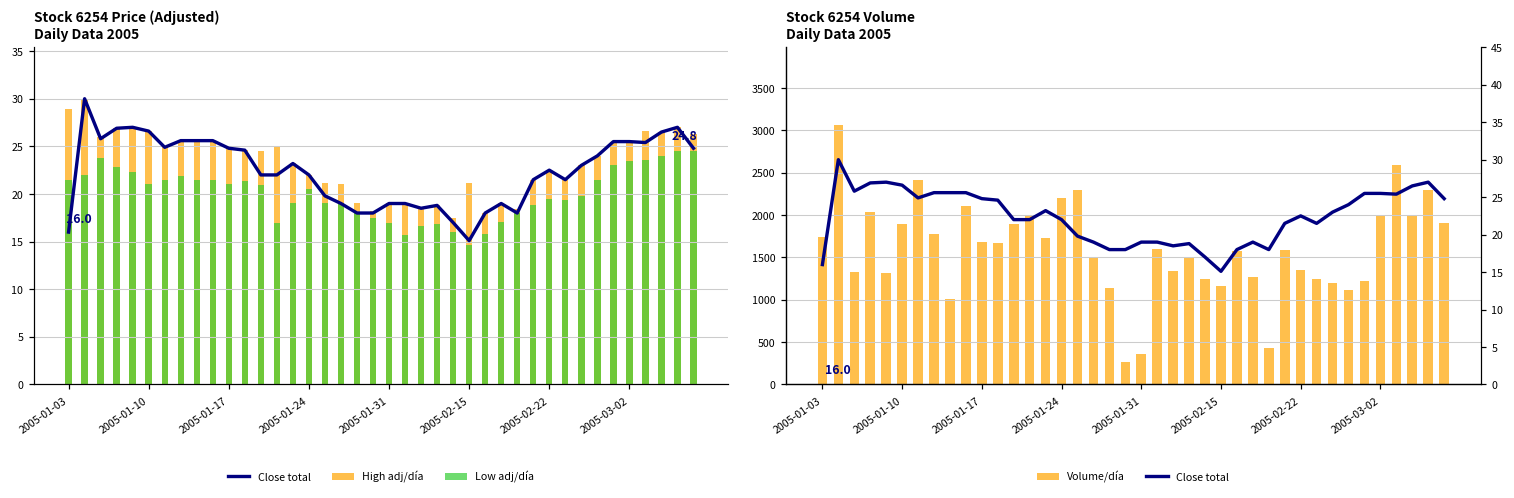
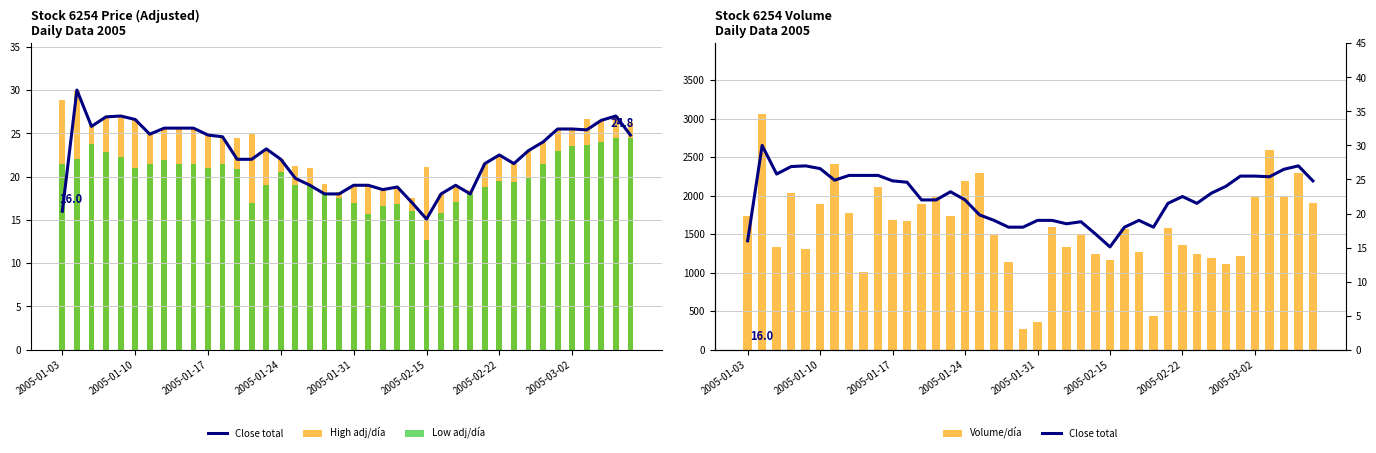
  {
    "Stock 6254 Price (Adjusted) Daily Data 2005": {
      "Close total": {
        "2005-01-03": 16.0
      },
      "High adj/día": {
        "2005-01-03": 29,
        "2005-01-10": 27,
        "2005-01-17": 25,
        "2005-01-24": 22,
        "2005-01-31": 19,
        "2005-02-15": 21,
        "2005-02-22": 23,
        "2005-03-02": 26
      },
      "Low adj/día": {
-       "2005-02-15": 15
+       "2005-02-15": 13
      }
    }
  }
